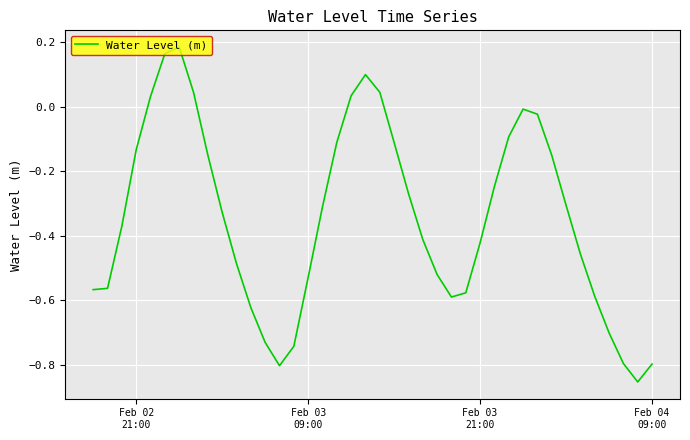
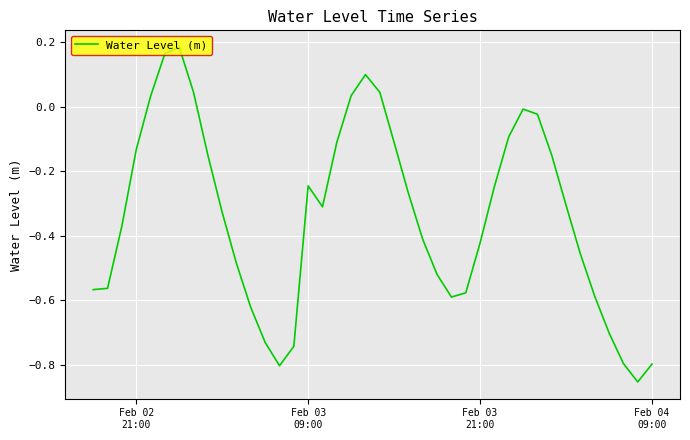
  {
    "Feb 02 21:00": -0.13,
-   "Feb 03 09:00": -0.53,
+   "Feb 03 09:00": -0.25,
    "Feb 03 21:00": -0.42,
    "Feb 04 09:00": -0.80
  }
